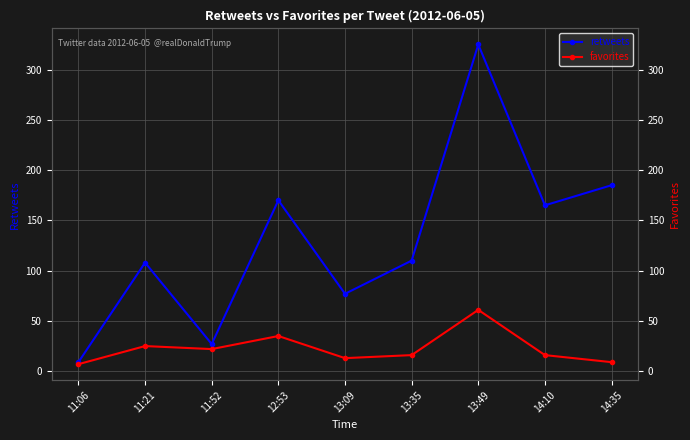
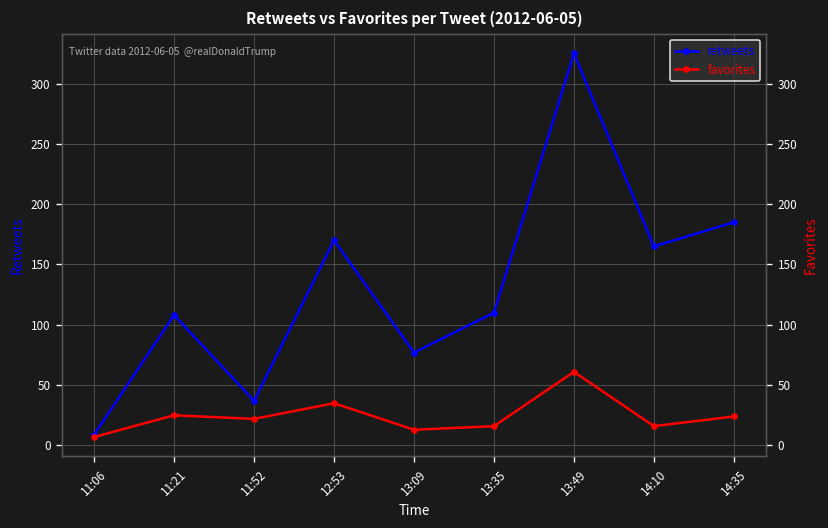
  {
    "retweets": {
      "11:21": 108,
-     "11:52": 27,
+     "11:52": 37,
      "12:53": 170,
      "13:09": 77,
      "13:35": 110,
      "13:49": 325,
      "14:10": 165,
      "14:35": 185
    },
    "favorites": {
      "11:21": 25,
      "11:52": 22,
      "12:53": 35,
      "13:09": 13,
      "13:35": 16,
      "13:49": 61,
      "14:10": 16,
-     "14:35": 9
+     "14:35": 24
    }
  }
